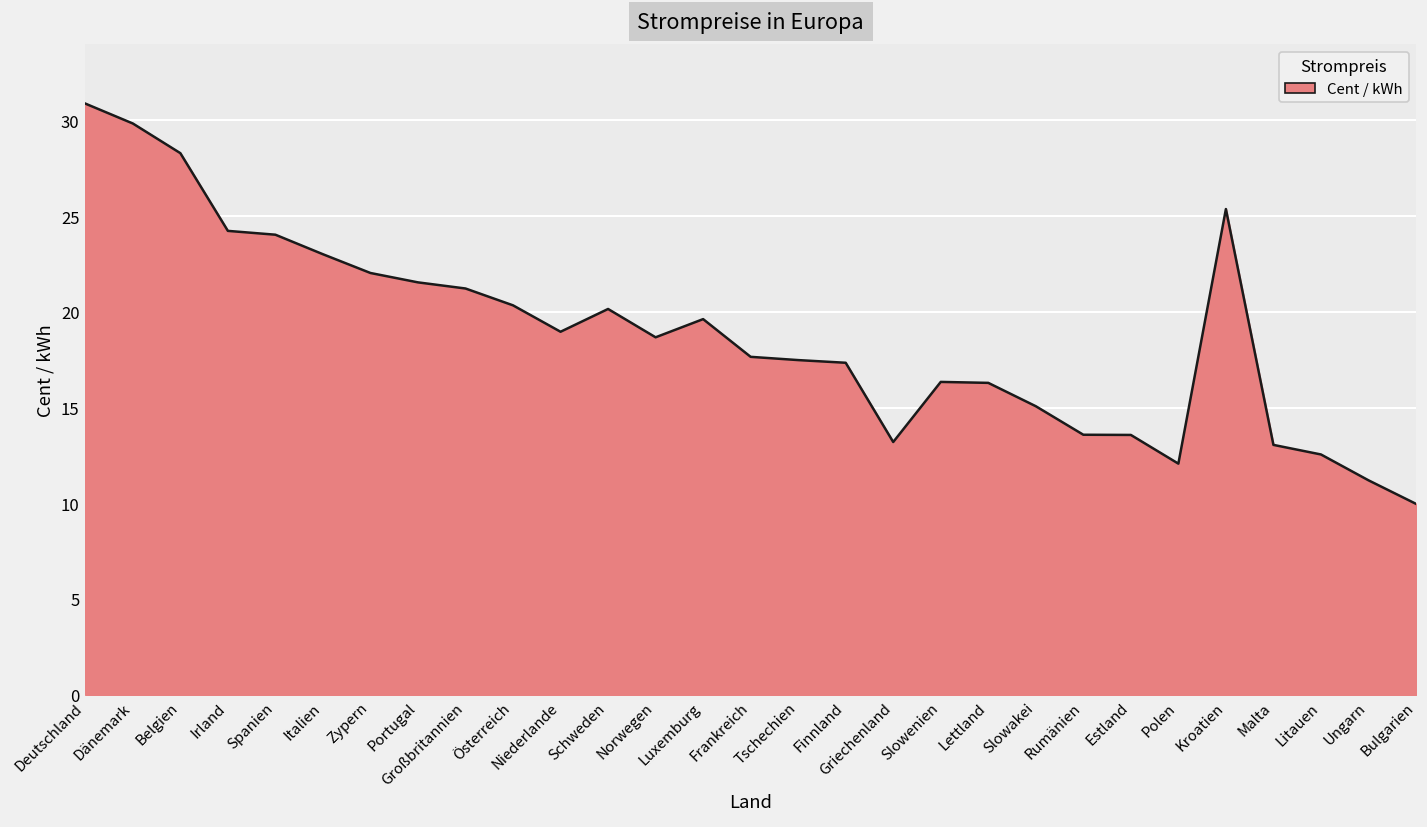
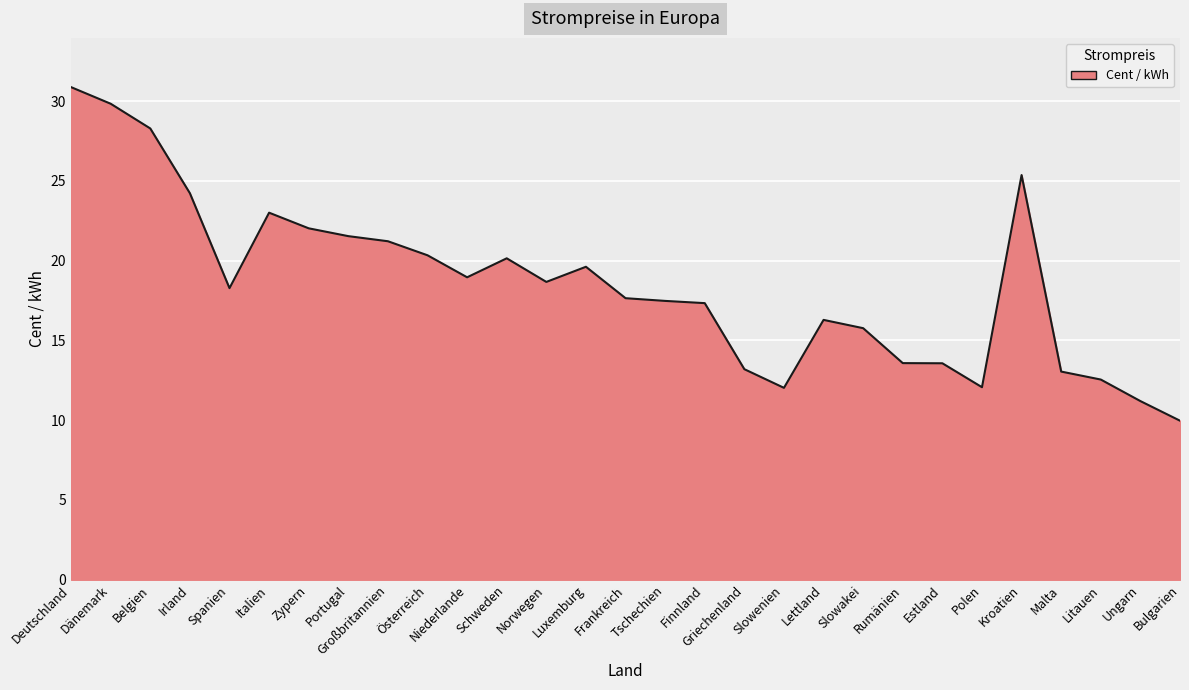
  {
    "Deutschland": 30.9,
    "Dänemark": 29.8,
    "Belgien": 28.3,
    "Irland": 24.2,
-   "Spanien": 24.0,
+   "Spanien": 18.3,
    "Italien": 23.0,
    "Zypern": 22.0,
    "Portugal": 21.5,
    "Großbritannien": 21.2,
    "Österreich": 20.3,
    "Niederlande": 19.0,
    "Schweden": 20.2,
    "Norwegen": 18.7,
    "Luxemburg": 19.6,
    "Frankreich": 17.7,
    "Tschechien": 17.5,
    "Finnland": 17.3,
    "Griechenland": 13.2,
-   "Slowenien": 16.3,
+   "Slowenien": 12.0,
    "Lettland": 16.3,
-   "Slowakei": 15.1,
+   "Slowakei": 15.8,
    "Rumänien": 13.6,
    "Estland": 13.6,
    "Polen": 12.1,
    "Kroatien": 25.4,
    "Malta": 13.1,
    "Litauen": 12.6,
    "Ungarn": 11.2,
    "Bulgarien": 10.0
  }
